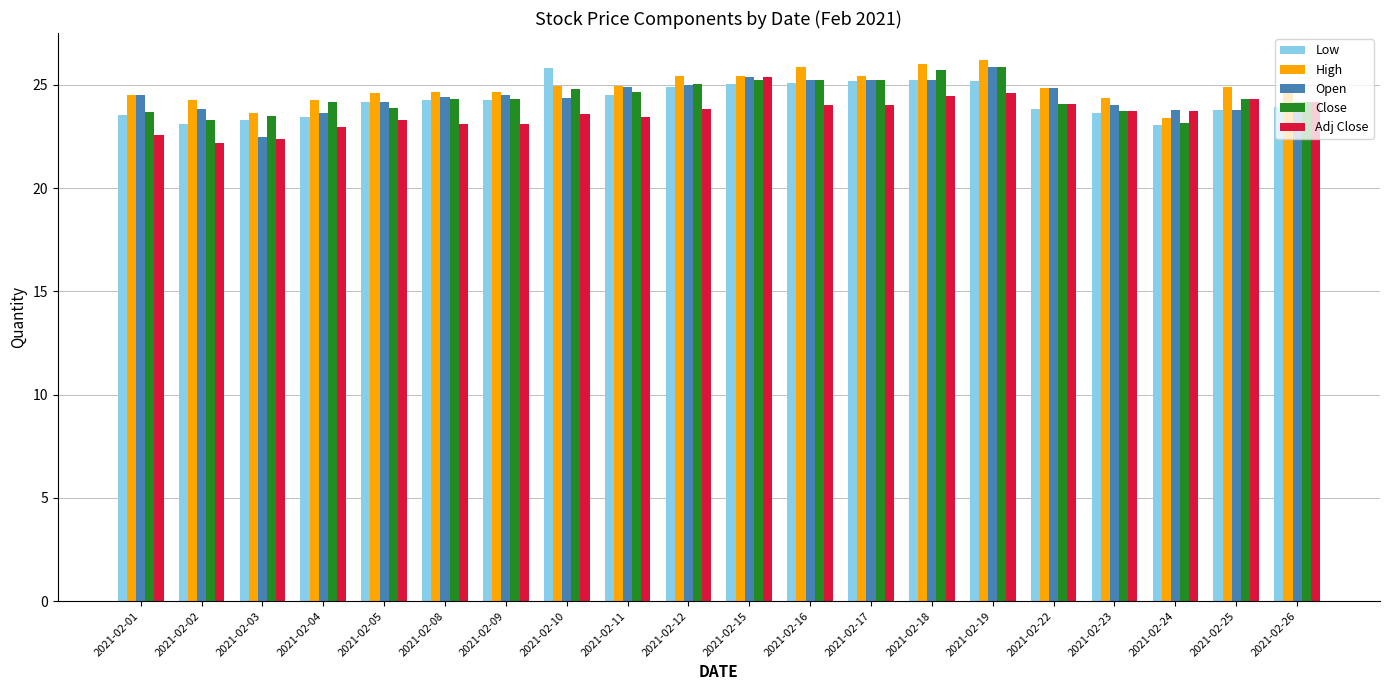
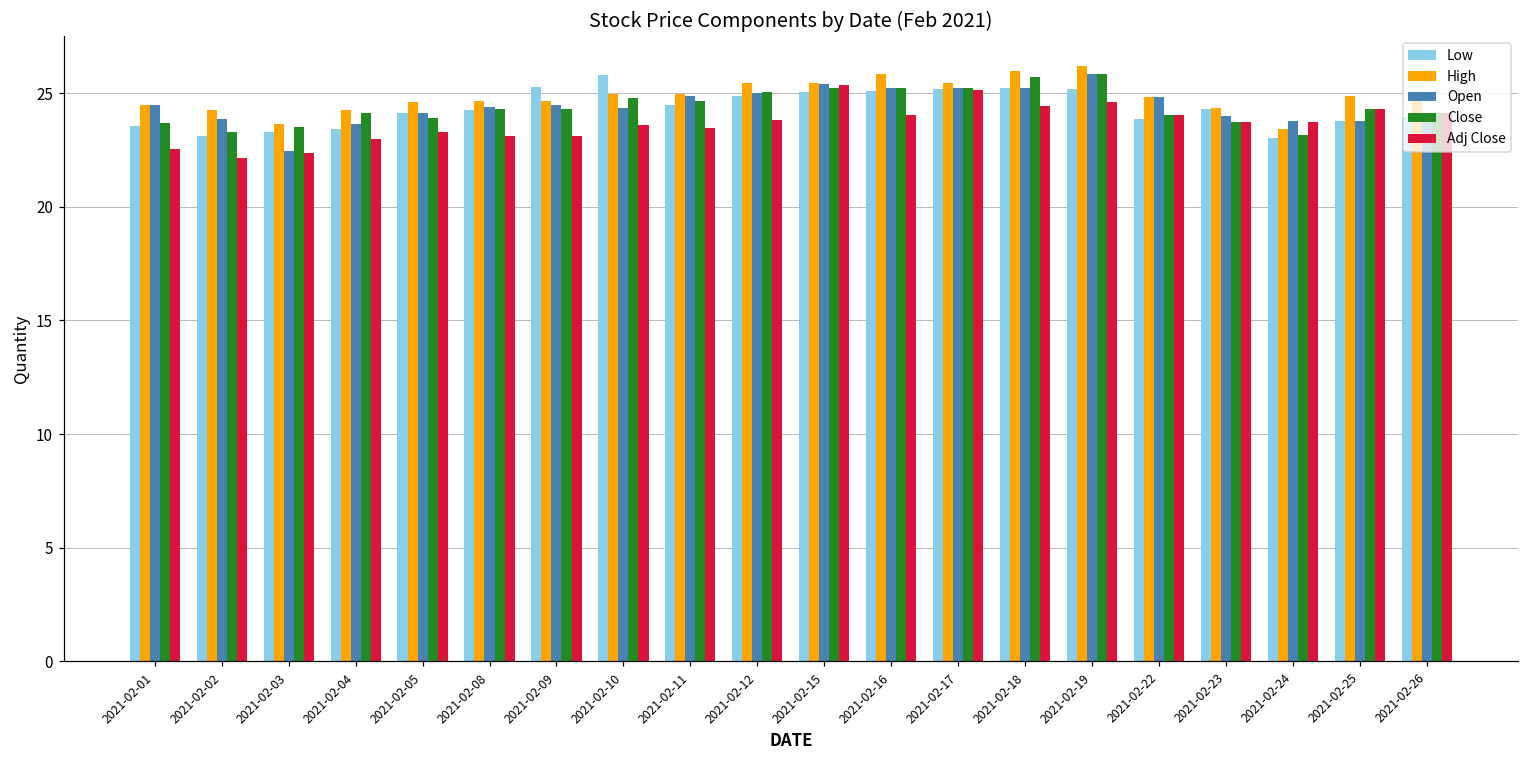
  {
    "Low": {
      "2021-02-01": 23.5,
      "2021-02-02": 23.1,
      "2021-02-03": 23.3,
      "2021-02-04": 23.5,
      "2021-02-05": 24.1,
      "2021-02-08": 24.3,
-     "2021-02-09": 24.3,
+     "2021-02-09": 25.3,
      "2021-02-10": 25.8,
      "2021-02-11": 24.5,
      "2021-02-12": 24.9,
      "2021-02-15": 25.0,
      "2021-02-16": 25.1,
      "2021-02-17": 25.2,
      "2021-02-18": 25.3,
      "2021-02-19": 25.2,
      "2021-02-22": 23.9,
-     "2021-02-23": 23.6,
+     "2021-02-23": 24.3,
      "2021-02-24": 23.0,
      "2021-02-25": 23.8
    },
    "High": {
      "2021-02-01": 24.5,
      "2021-02-02": 24.3,
      "2021-02-03": 23.6,
      "2021-02-04": 24.3,
      "2021-02-05": 24.6,
      "2021-02-08": 24.6,
      "2021-02-09": 24.6,
      "2021-02-10": 25.0,
      "2021-02-11": 25.0,
      "2021-02-12": 25.5,
      "2021-02-15": 25.5,
      "2021-02-16": 25.9,
      "2021-02-17": 25.5,
      "2021-02-18": 26.0,
      "2021-02-19": 26.2,
      "2021-02-22": 24.9,
      "2021-02-23": 24.4,
      "2021-02-24": 23.4,
      "2021-02-25": 24.9
    },
    "Open": {
      "2021-02-01": 24.5,
      "2021-02-02": 23.9,
      "2021-02-03": 22.5,
      "2021-02-04": 23.6,
      "2021-02-05": 24.1,
      "2021-02-08": 24.4,
      "2021-02-09": 24.5,
      "2021-02-10": 24.4,
      "2021-02-11": 24.9,
      "2021-02-12": 25.0,
      "2021-02-15": 25.4,
      "2021-02-16": 25.3,
      "2021-02-17": 25.3,
      "2021-02-18": 25.3,
      "2021-02-19": 25.9,
      "2021-02-22": 24.9,
      "2021-02-23": 24.0,
      "2021-02-24": 23.8,
      "2021-02-25": 23.8
    },
    "Close": {
      "2021-02-01": 23.7,
      "2021-02-02": 23.3,
      "2021-02-03": 23.5,
      "2021-02-04": 24.1,
      "2021-02-05": 23.9,
      "2021-02-08": 24.3,
      "2021-02-09": 24.3,
      "2021-02-10": 24.8,
      "2021-02-11": 24.6,
      "2021-02-12": 25.0,
      "2021-02-15": 25.3,
      "2021-02-16": 25.3,
      "2021-02-17": 25.3,
      "2021-02-18": 25.7,
      "2021-02-19": 25.9,
      "2021-02-22": 24.0,
      "2021-02-23": 23.8,
      "2021-02-24": 23.2,
      "2021-02-25": 24.3
    },
    "Adj Close": {
      "2021-02-01": 22.6,
      "2021-02-02": 22.2,
      "2021-02-03": 22.4,
      "2021-02-04": 23.0,
      "2021-02-05": 23.3,
      "2021-02-08": 23.1,
      "2021-02-09": 23.1,
      "2021-02-10": 23.6,
      "2021-02-11": 23.5,
      "2021-02-12": 23.8,
      "2021-02-15": 25.4,
      "2021-02-16": 24.0,
-     "2021-02-17": 24.0,
+     "2021-02-17": 25.1,
      "2021-02-18": 24.5,
      "2021-02-19": 24.6,
      "2021-02-22": 24.0,
      "2021-02-23": 23.8,
      "2021-02-24": 23.8,
      "2021-02-25": 24.3
    }
  }
